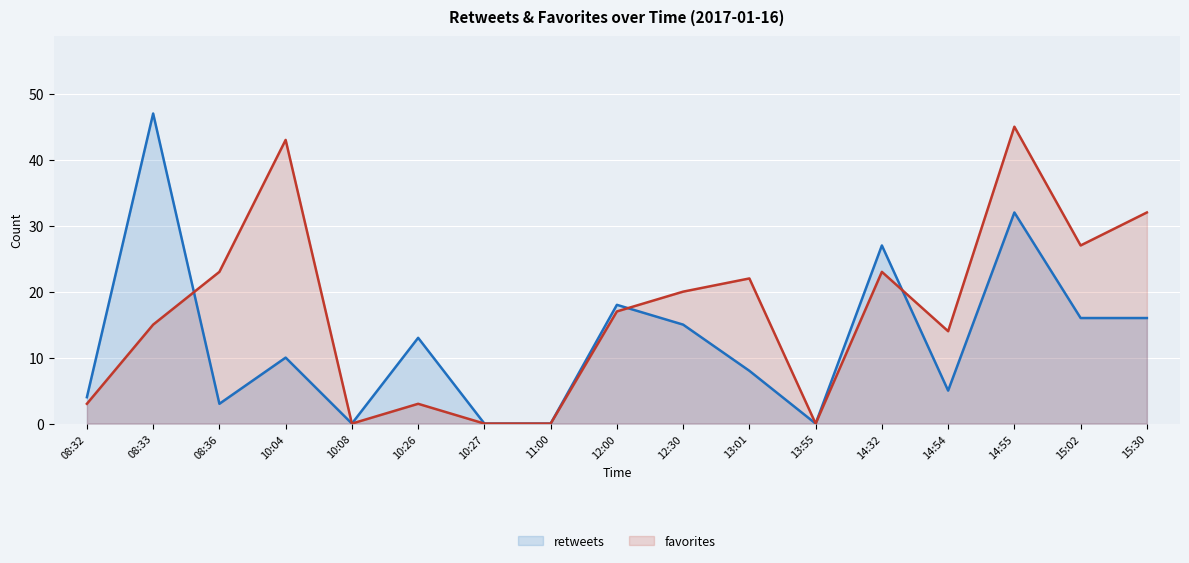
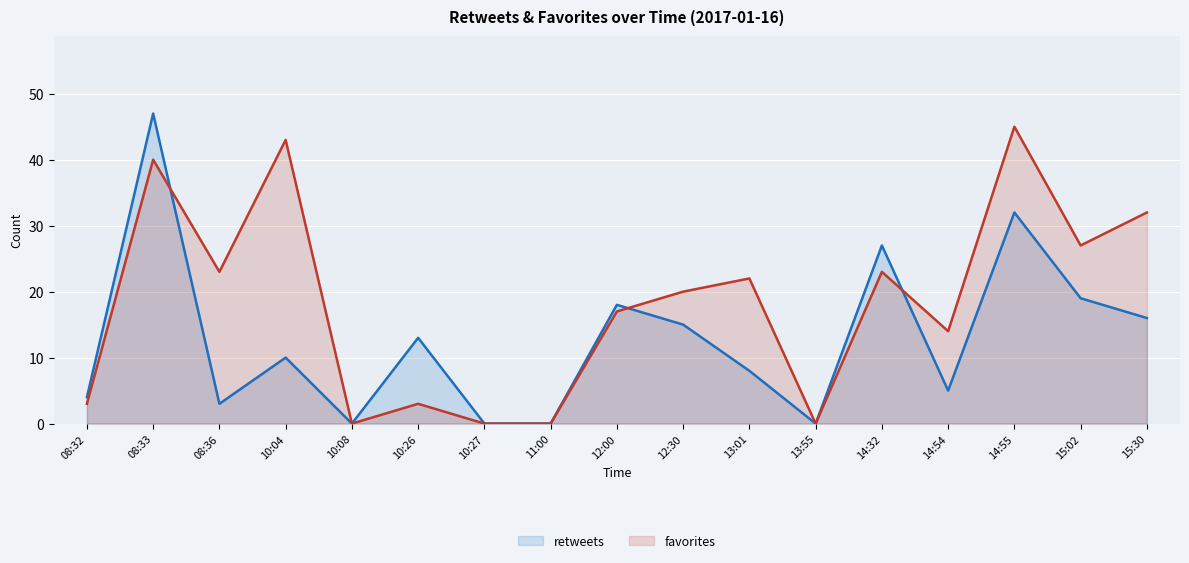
  {
    "retweets": {
      "08:32": 4,
      "08:33": 47,
      "08:36": 3,
      "10:04": 10,
      "10:26": 13,
      "12:00": 18,
      "12:30": 15,
      "13:01": 8,
      "14:32": 27,
      "14:54": 5,
      "14:55": 32,
-     "15:02": 16,
+     "15:02": 19,
      "15:30": 16
    },
    "favorites": {
      "08:32": 3,
-     "08:33": 15,
+     "08:33": 40,
      "08:36": 23,
      "10:04": 43,
      "10:26": 3,
      "12:00": 17,
      "12:30": 20,
      "13:01": 22,
      "14:32": 23,
      "14:54": 14,
      "14:55": 45,
      "15:02": 27,
      "15:30": 32
    }
  }
